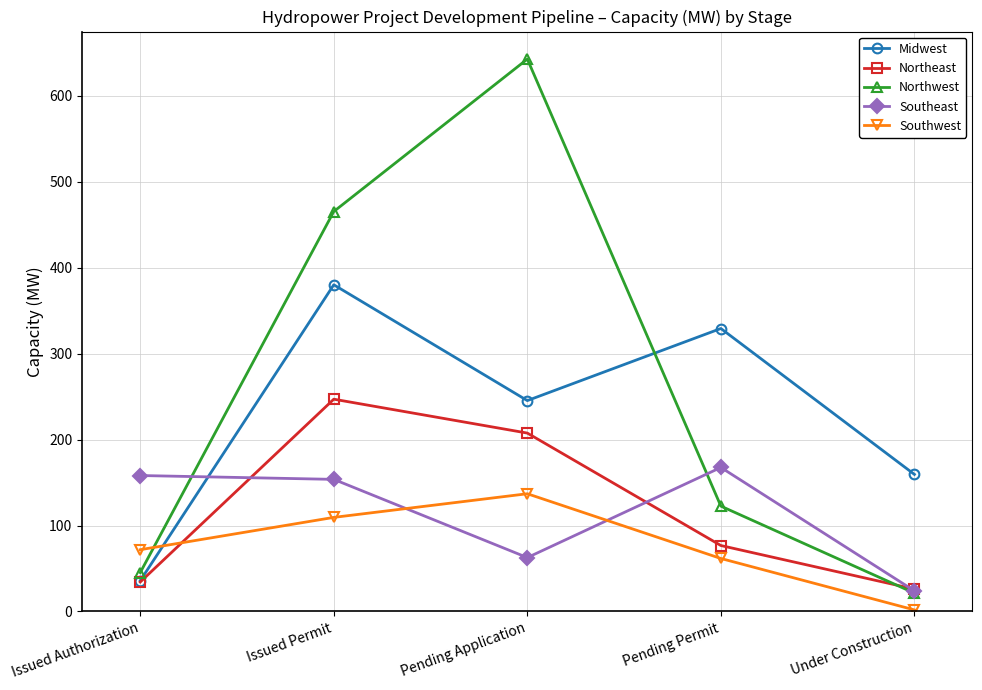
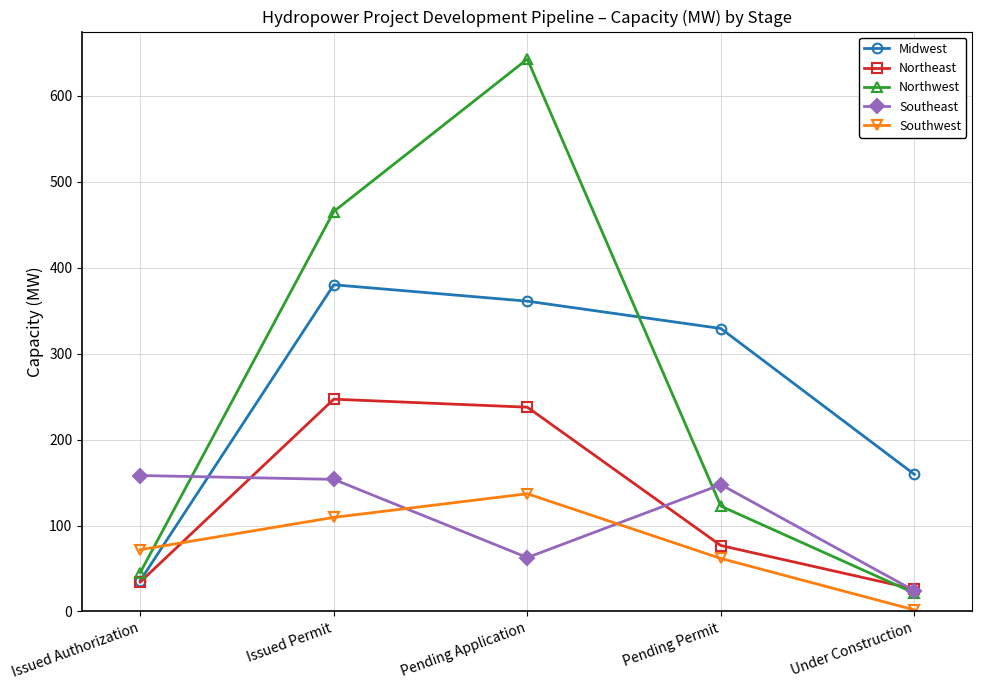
  {
    "Midwest": {
      "Issued Permit": 380,
-     "Pending Application": 250,
+     "Pending Application": 360,
      "Pending Permit": 330,
      "Under Construction": 160
    },
    "Northeast": {
      "Issued Permit": 250,
-     "Pending Application": 210,
+     "Pending Application": 240,
      "Pending Permit": 80
    },
    "Northwest": {
      "Issued Authorization": 50,
      "Issued Permit": 470,
      "Pending Application": 640,
      "Pending Permit": 120
    },
    "Southeast": {
      "Issued Authorization": 160,
      "Issued Permit": 150,
      "Pending Application": 60,
-     "Pending Permit": 170
+     "Pending Permit": 150
    },
    "Southwest": {
      "Issued Authorization": 70,
      "Issued Permit": 110,
      "Pending Application": 140,
      "Pending Permit": 60,
      "Under Construction": 0
    }
  }
